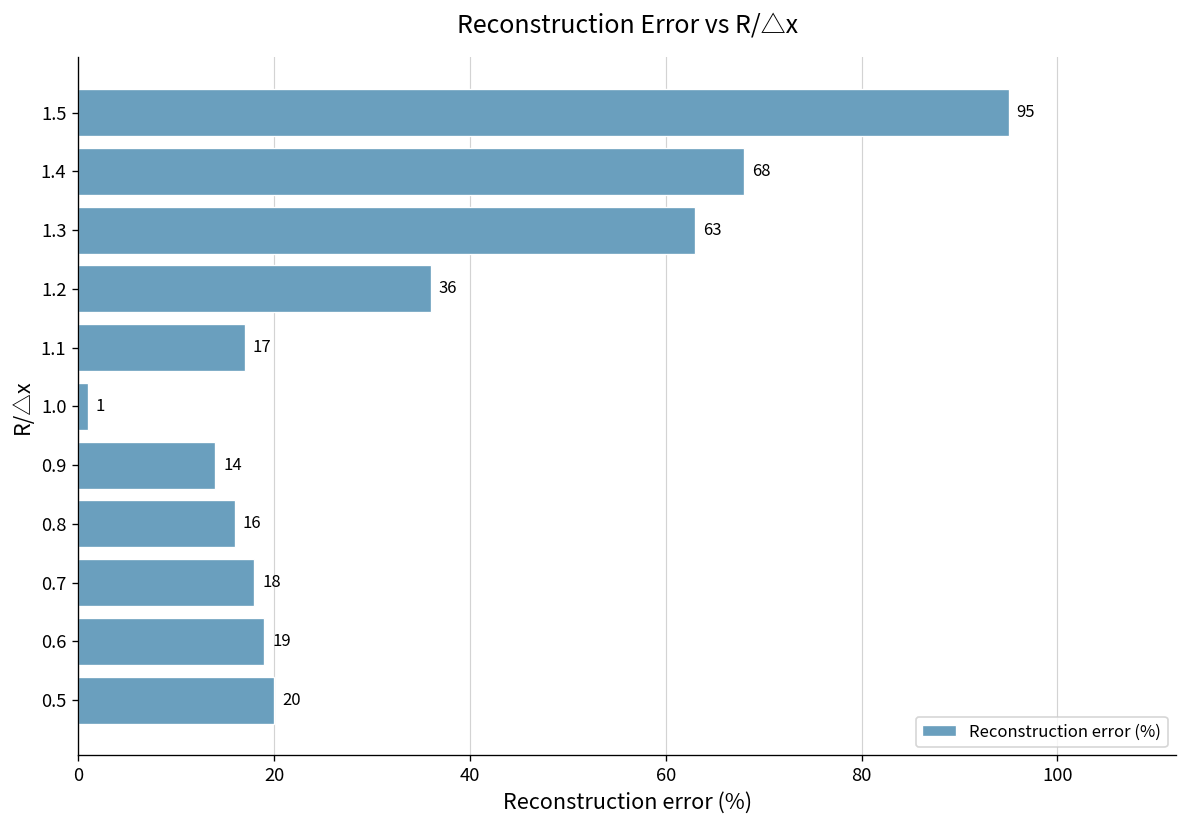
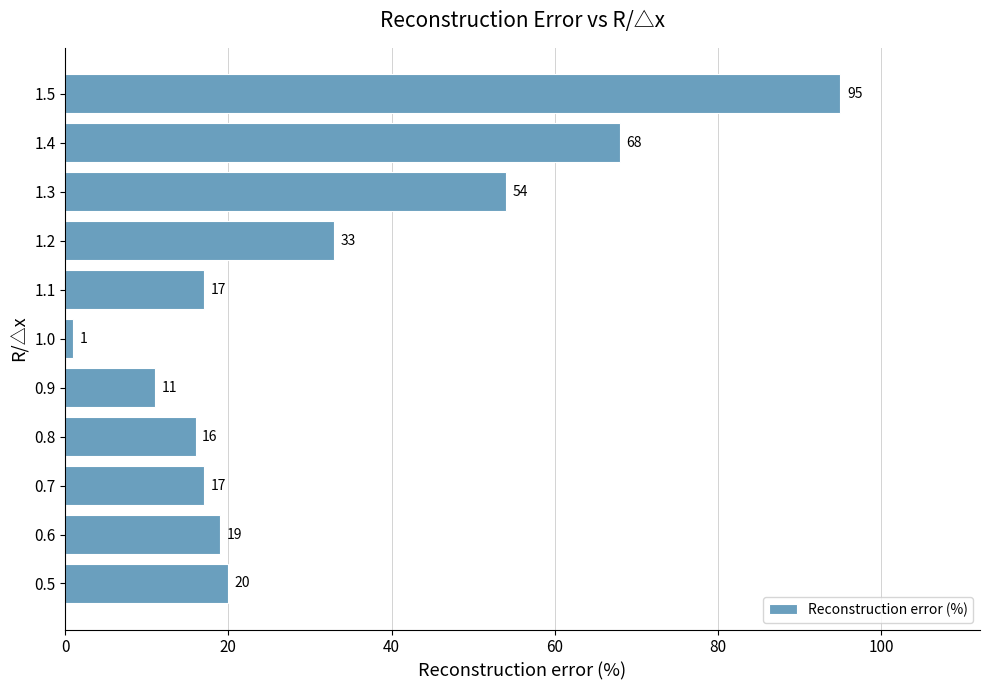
  {
    "1.5": 95,
    "1.4": 68,
-   "1.3": 63,
-   "1.2": 36,
+   "1.3": 54,
+   "1.2": 33,
    "1.1": 17,
    "1.0": 1,
-   "0.9": 14,
+   "0.9": 11,
    "0.8": 16,
-   "0.7": 18,
+   "0.7": 17,
    "0.6": 19,
    "0.5": 20
  }
